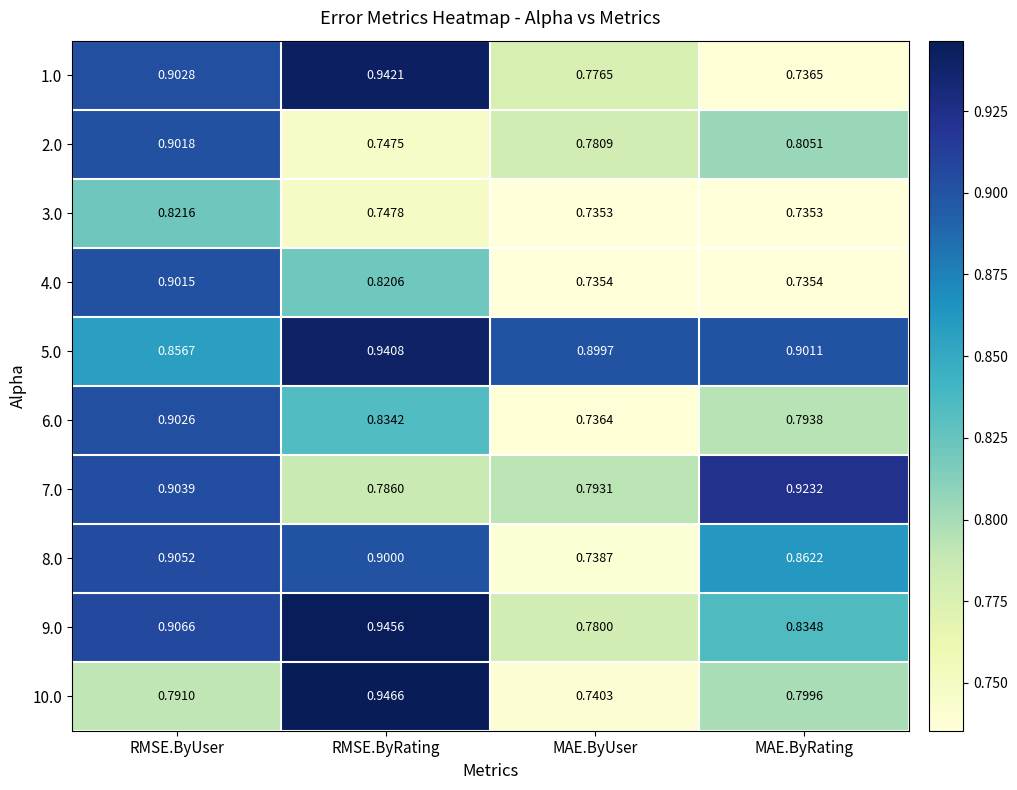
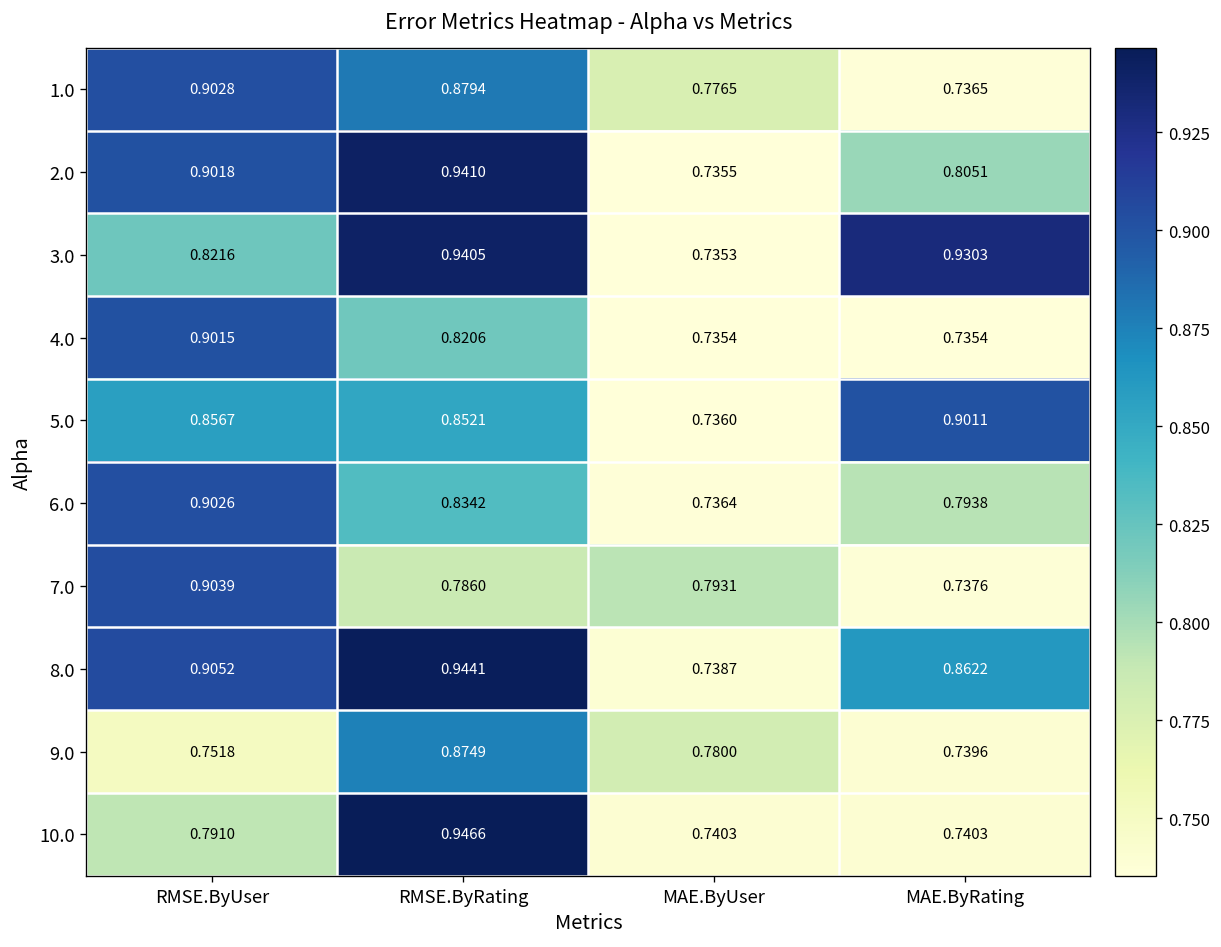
  {
    "1.0": {
      "RMSE.ByUser": 0.9028,
-     "RMSE.ByRating": 0.9421,
+     "RMSE.ByRating": 0.8794,
      "MAE.ByUser": 0.7765,
      "MAE.ByRating": 0.7365
    },
    "2.0": {
      "RMSE.ByUser": 0.9018,
-     "RMSE.ByRating": 0.7475,
-     "MAE.ByUser": 0.7809,
+     "RMSE.ByRating": 0.9410,
+     "MAE.ByUser": 0.7355,
      "MAE.ByRating": 0.8051
    },
    "3.0": {
      "RMSE.ByUser": 0.8216,
-     "RMSE.ByRating": 0.7478,
+     "RMSE.ByRating": 0.9405,
      "MAE.ByUser": 0.7353,
-     "MAE.ByRating": 0.7353
+     "MAE.ByRating": 0.9303
    },
    "4.0": {
      "RMSE.ByUser": 0.9015,
      "RMSE.ByRating": 0.8206,
      "MAE.ByUser": 0.7354,
      "MAE.ByRating": 0.7354
    },
    "5.0": {
      "RMSE.ByUser": 0.8567,
-     "RMSE.ByRating": 0.9408,
-     "MAE.ByUser": 0.8997,
+     "RMSE.ByRating": 0.8521,
+     "MAE.ByUser": 0.7360,
      "MAE.ByRating": 0.9011
    },
    "6.0": {
      "RMSE.ByUser": 0.9026,
      "RMSE.ByRating": 0.8342,
      "MAE.ByUser": 0.7364,
      "MAE.ByRating": 0.7938
    },
    "7.0": {
      "RMSE.ByUser": 0.9039,
      "RMSE.ByRating": 0.7860,
      "MAE.ByUser": 0.7931,
-     "MAE.ByRating": 0.9232
+     "MAE.ByRating": 0.7376
    },
    "8.0": {
      "RMSE.ByUser": 0.9052,
-     "RMSE.ByRating": 0.9000,
+     "RMSE.ByRating": 0.9441,
      "MAE.ByUser": 0.7387,
      "MAE.ByRating": 0.8622
    },
    "9.0": {
-     "RMSE.ByUser": 0.9066,
-     "RMSE.ByRating": 0.9456,
+     "RMSE.ByUser": 0.7518,
+     "RMSE.ByRating": 0.8749,
      "MAE.ByUser": 0.7800,
-     "MAE.ByRating": 0.8348
+     "MAE.ByRating": 0.7396
    },
    "10.0": {
      "RMSE.ByUser": 0.7910,
      "RMSE.ByRating": 0.9466,
      "MAE.ByUser": 0.7403,
-     "MAE.ByRating": 0.7996
+     "MAE.ByRating": 0.7403
    }
  }
